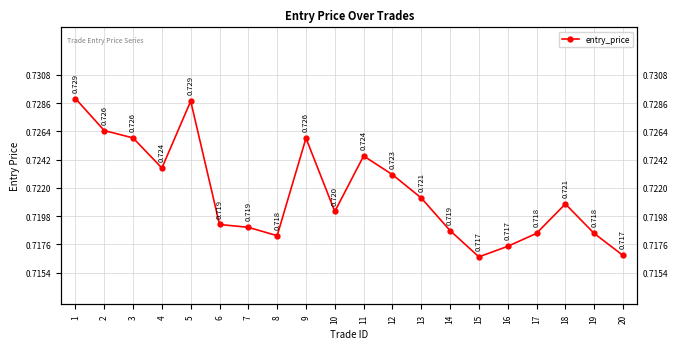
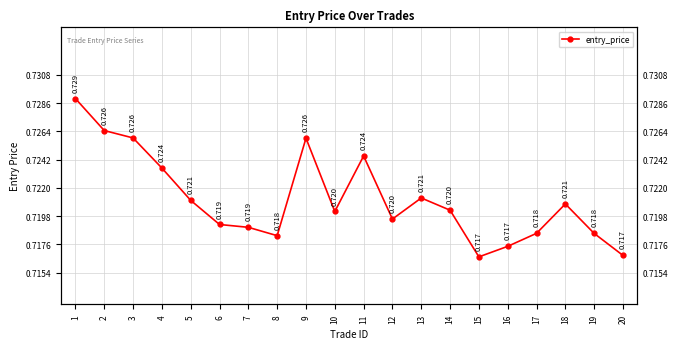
  {
    "1": 0.729,
    "2": 0.726,
    "3": 0.726,
    "4": 0.724,
-   "5": 0.729,
+   "5": 0.721,
    "6": 0.719,
    "7": 0.719,
    "8": 0.718,
    "9": 0.726,
    "10": 0.720,
    "11": 0.724,
-   "12": 0.723,
+   "12": 0.720,
    "13": 0.721,
-   "14": 0.719,
+   "14": 0.720,
    "15": 0.717,
    "16": 0.717,
    "17": 0.718,
    "18": 0.721,
    "19": 0.718,
    "20": 0.717
  }
